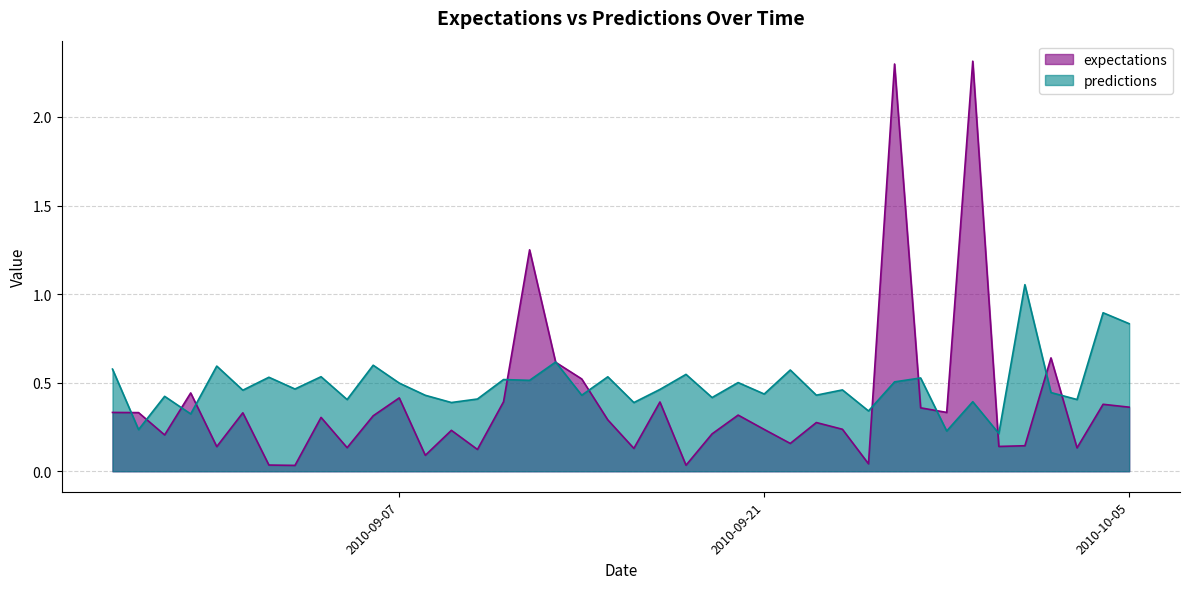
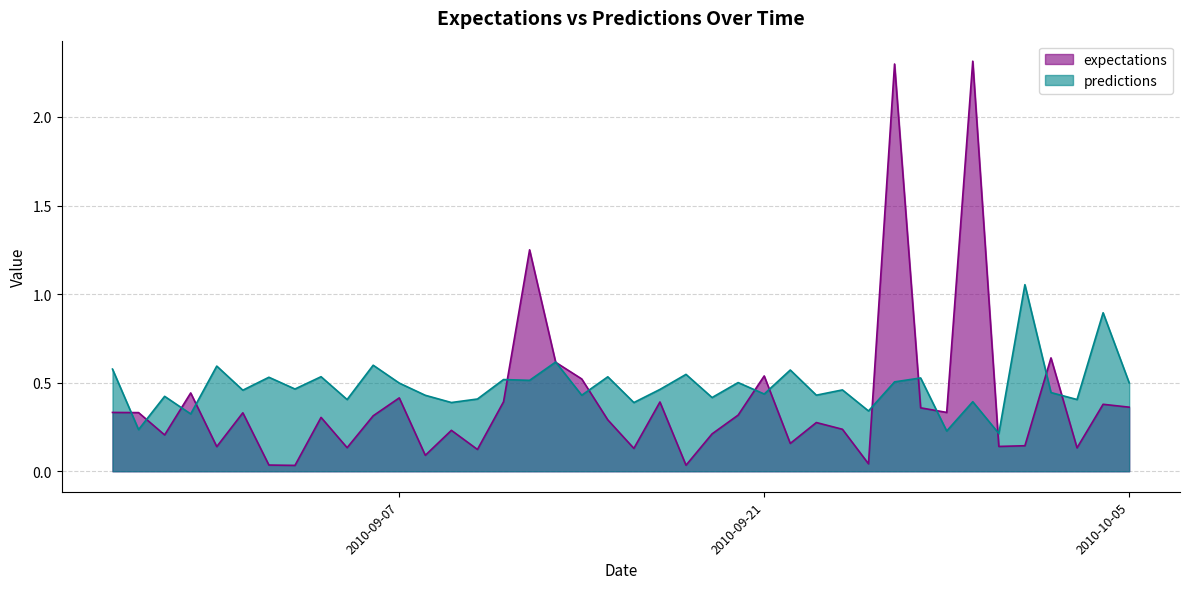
  {
    "expectations": {
      "2010-09-07": 0.41,
-     "2010-09-21": 0.24,
+     "2010-09-21": 0.54,
      "2010-10-05": 0.36
    },
    "predictions": {
      "2010-09-07": 0.50,
      "2010-09-21": 0.44,
-     "2010-10-05": 0.83
+     "2010-10-05": 0.50
    }
  }
